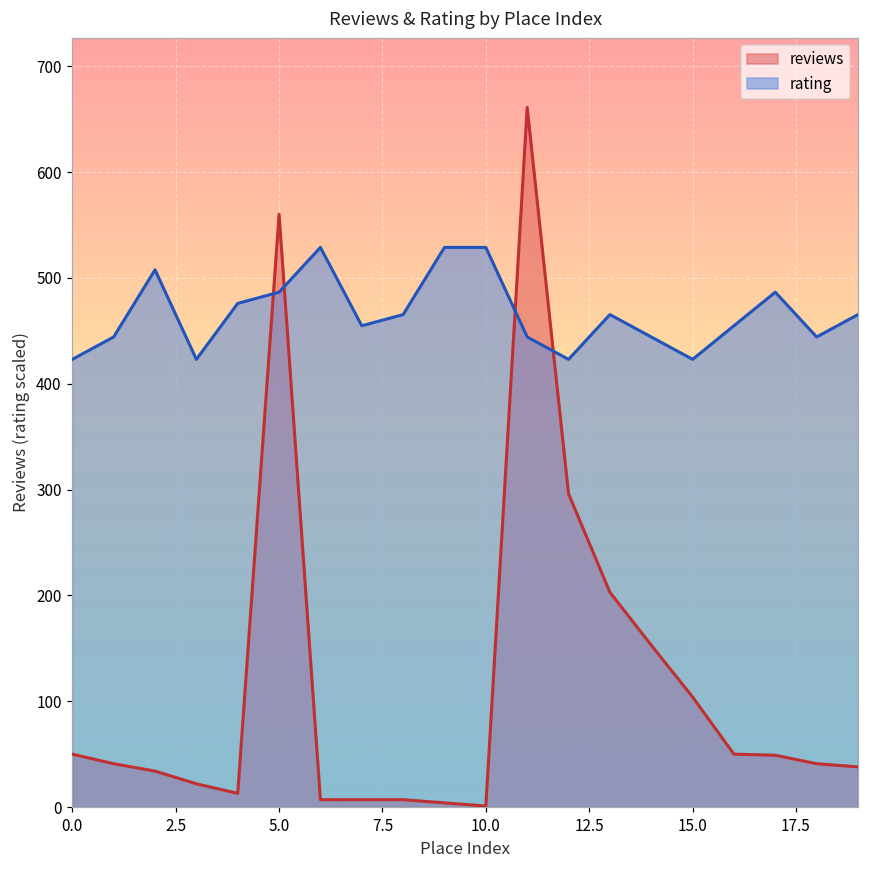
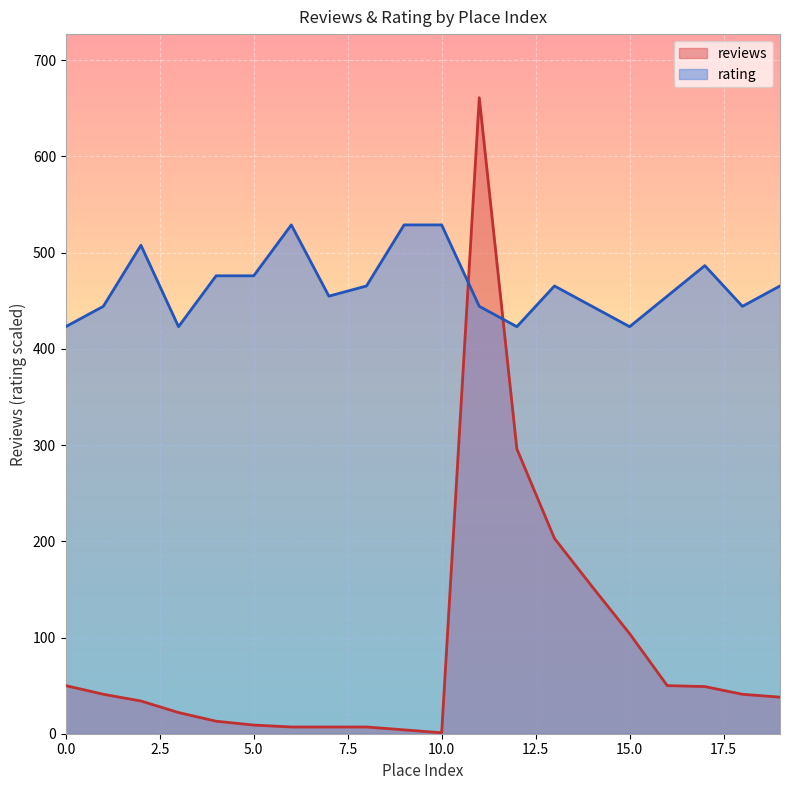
  {
    "reviews": {
      "0.0": 50,
-     "5.0": 560,
+     "5.0": 10,
      "10.0": 0,
      "15.0": 100
    },
    "rating": {
      "0.0": 420,
-     "5.0": 490,
+     "5.0": 480,
      "10.0": 530,
      "15.0": 420
    }
  }
